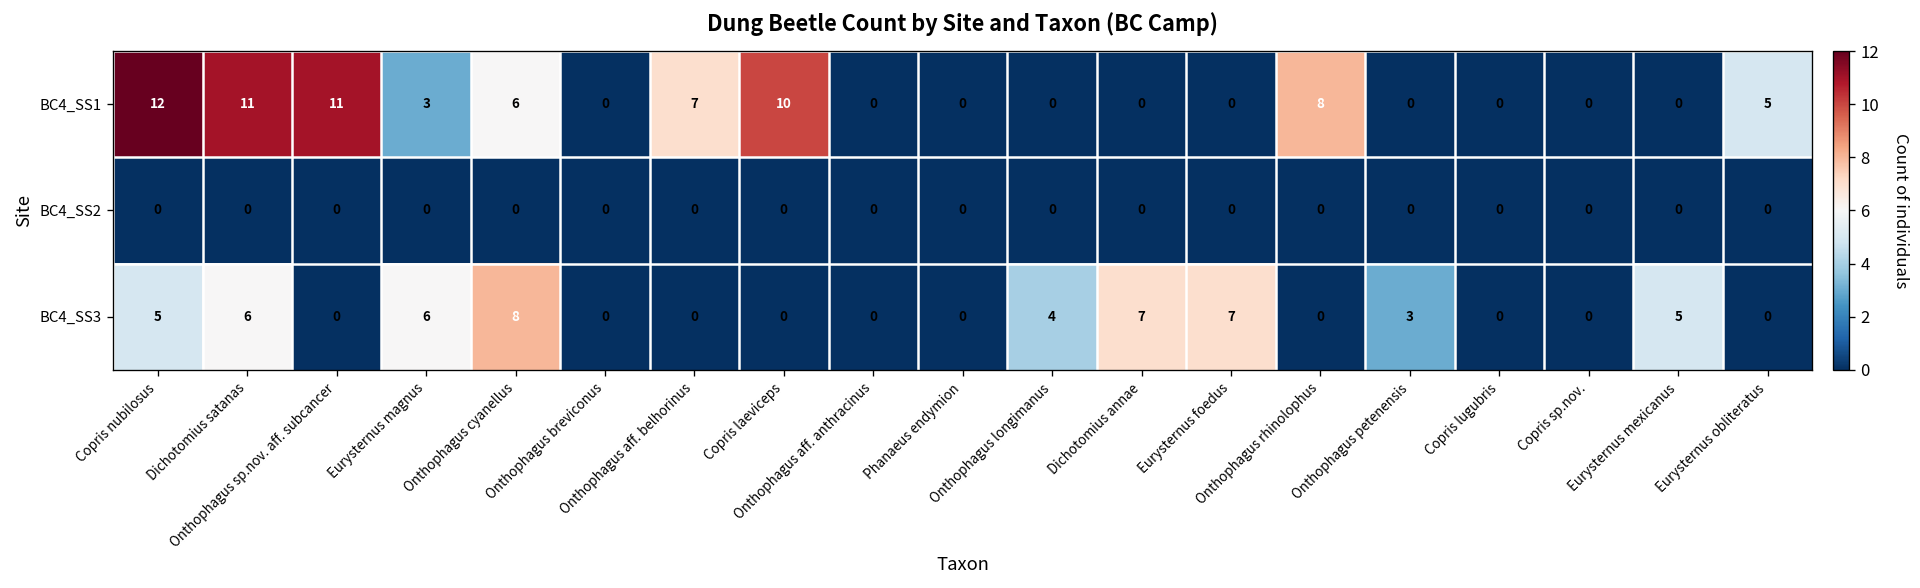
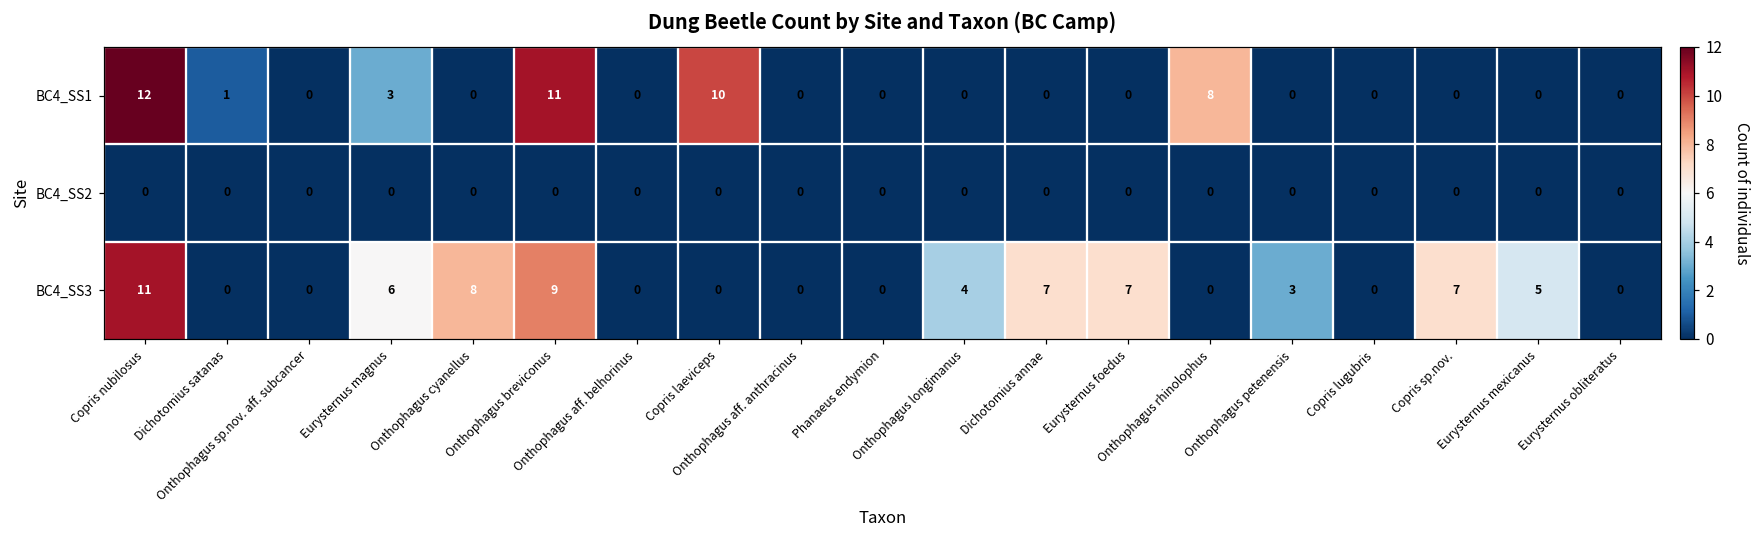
  {
    "BC4_SS1": {
      "Copris nubilosus": 12,
-     "Dichotomius satanas": 11,
-     "Onthophagus sp.nov. aff. subcancer": 11,
+     "Dichotomius satanas": 1,
+     "Onthophagus sp.nov. aff. subcancer": 0,
      "Eurysternus magnus": 3,
-     "Onthophagus cyanellus": 6,
-     "Onthophagus breviconus": 0,
-     "Onthophagus aff. belhorinus": 7,
+     "Onthophagus cyanellus": 0,
+     "Onthophagus breviconus": 11,
+     "Onthophagus aff. belhorinus": 0,
      "Copris laeviceps": 10,
      "Onthophagus aff. anthracinus": 0,
      "Phanaeus endymion": 0,
      "Onthophagus longimanus": 0,
      "Dichotomius annae": 0,
      "Eurysternus foedus": 0,
      "Onthophagus rhinolophus": 8,
      "Onthophagus petenensis": 0,
      "Copris lugubris": 0,
      "Copris sp.nov.": 0,
      "Eurysternus mexicanus": 0,
-     "Eurysternus obliteratus": 5
+     "Eurysternus obliteratus": 0
    },
    "BC4_SS2": {
      "Copris nubilosus": 0,
      "Dichotomius satanas": 0,
      "Onthophagus sp.nov. aff. subcancer": 0,
      "Eurysternus magnus": 0,
      "Onthophagus cyanellus": 0,
      "Onthophagus breviconus": 0,
      "Onthophagus aff. belhorinus": 0,
      "Copris laeviceps": 0,
      "Onthophagus aff. anthracinus": 0,
      "Phanaeus endymion": 0,
      "Onthophagus longimanus": 0,
      "Dichotomius annae": 0,
      "Eurysternus foedus": 0,
      "Onthophagus rhinolophus": 0,
      "Onthophagus petenensis": 0,
      "Copris lugubris": 0,
      "Copris sp.nov.": 0,
      "Eurysternus mexicanus": 0,
      "Eurysternus obliteratus": 0
    },
    "BC4_SS3": {
-     "Copris nubilosus": 5,
-     "Dichotomius satanas": 6,
+     "Copris nubilosus": 11,
+     "Dichotomius satanas": 0,
      "Onthophagus sp.nov. aff. subcancer": 0,
      "Eurysternus magnus": 6,
      "Onthophagus cyanellus": 8,
-     "Onthophagus breviconus": 0,
+     "Onthophagus breviconus": 9,
      "Onthophagus aff. belhorinus": 0,
      "Copris laeviceps": 0,
      "Onthophagus aff. anthracinus": 0,
      "Phanaeus endymion": 0,
      "Onthophagus longimanus": 4,
      "Dichotomius annae": 7,
      "Eurysternus foedus": 7,
      "Onthophagus rhinolophus": 0,
      "Onthophagus petenensis": 3,
      "Copris lugubris": 0,
-     "Copris sp.nov.": 0,
+     "Copris sp.nov.": 7,
      "Eurysternus mexicanus": 5,
      "Eurysternus obliteratus": 0
    }
  }
